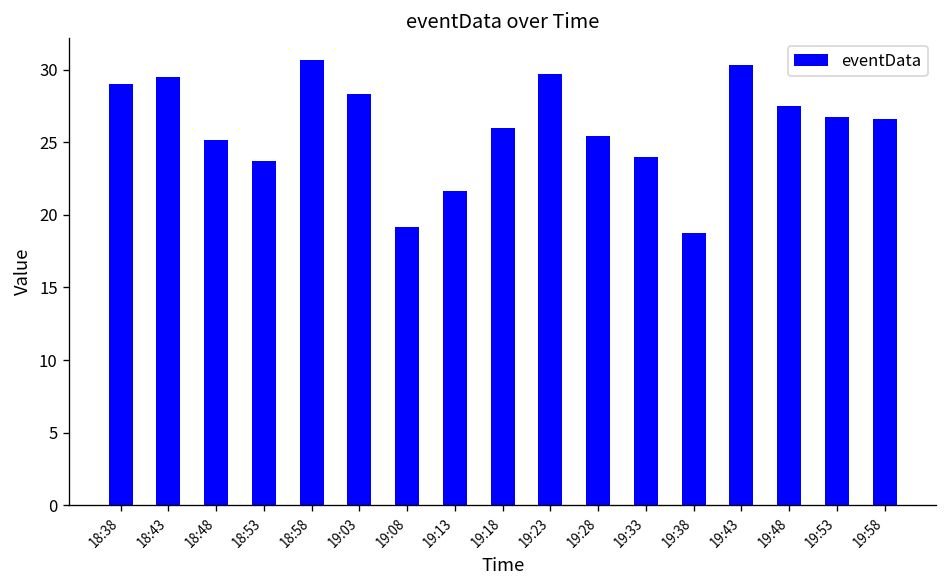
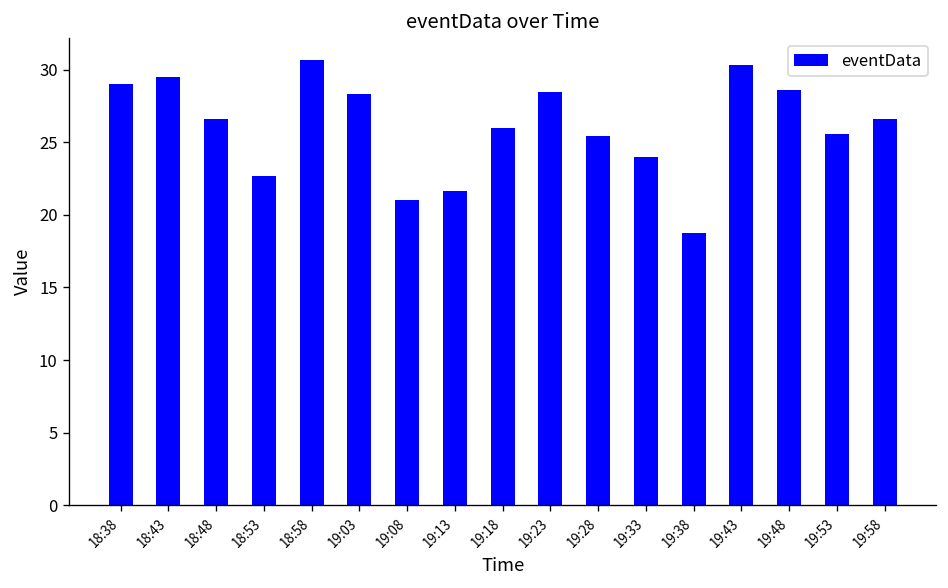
  {
    "18:38": 29.0,
    "18:43": 29.5,
-   "18:48": 25.1,
-   "18:53": 23.7,
+   "18:48": 26.6,
+   "18:53": 22.7,
    "18:58": 30.7,
    "19:03": 28.3,
-   "19:08": 19.1,
+   "19:08": 21.0,
    "19:13": 21.7,
    "19:18": 26.0,
-   "19:23": 29.7,
+   "19:23": 28.5,
    "19:28": 25.4,
    "19:33": 24.0,
    "19:38": 18.7,
    "19:43": 30.3,
-   "19:48": 27.5,
-   "19:53": 26.7,
+   "19:48": 28.6,
+   "19:53": 25.6,
    "19:58": 26.6
  }
